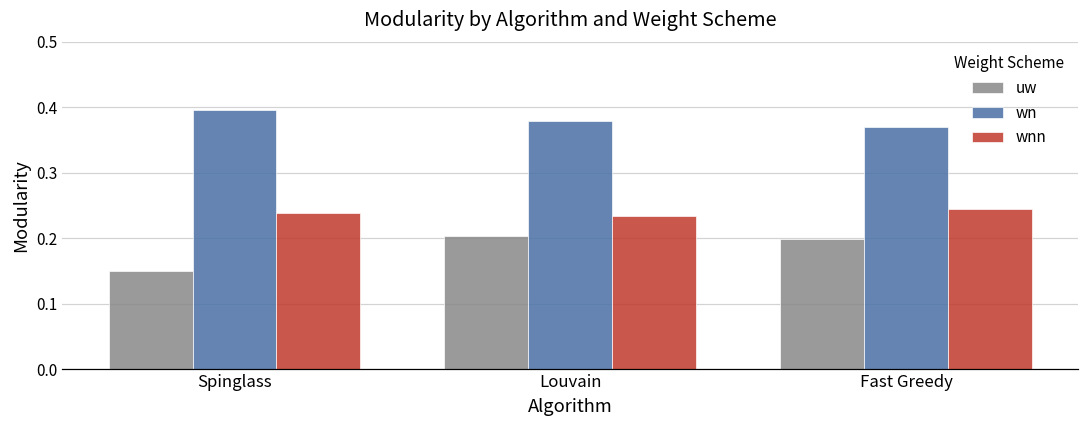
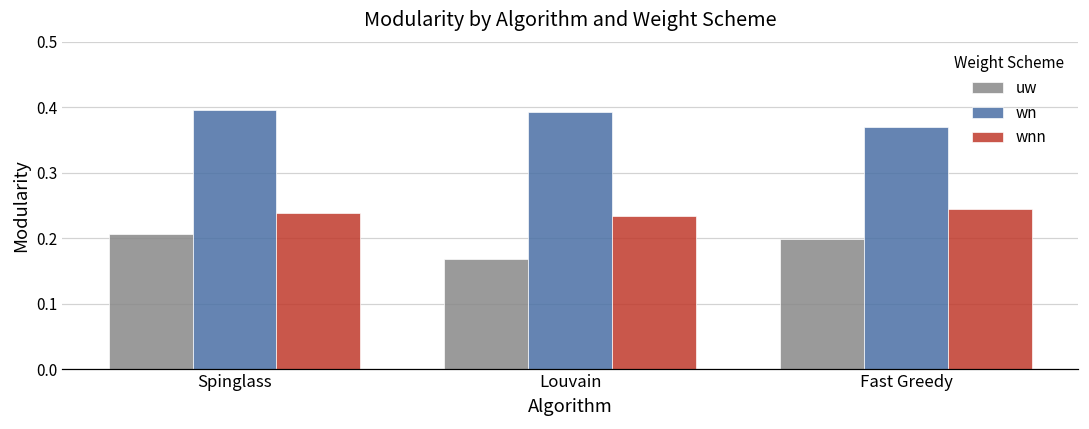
  {
    "uw": {
-     "Spinglass": 0.15,
-     "Louvain": 0.20,
+     "Spinglass": 0.21,
+     "Louvain": 0.17,
      "Fast Greedy": 0.20
    },
    "wn": {
      "Spinglass": 0.40,
-     "Louvain": 0.38,
+     "Louvain": 0.39,
      "Fast Greedy": 0.37
    },
    "wnn": {
      "Spinglass": 0.24,
      "Louvain": 0.23,
      "Fast Greedy": 0.25
    }
  }
